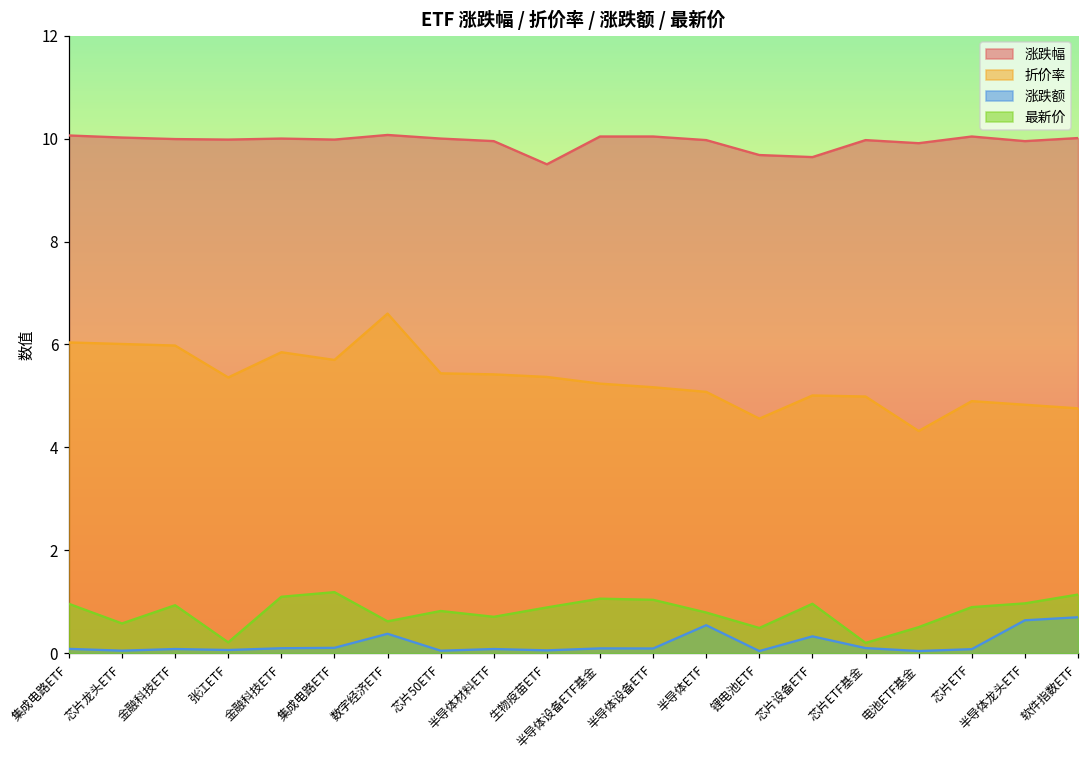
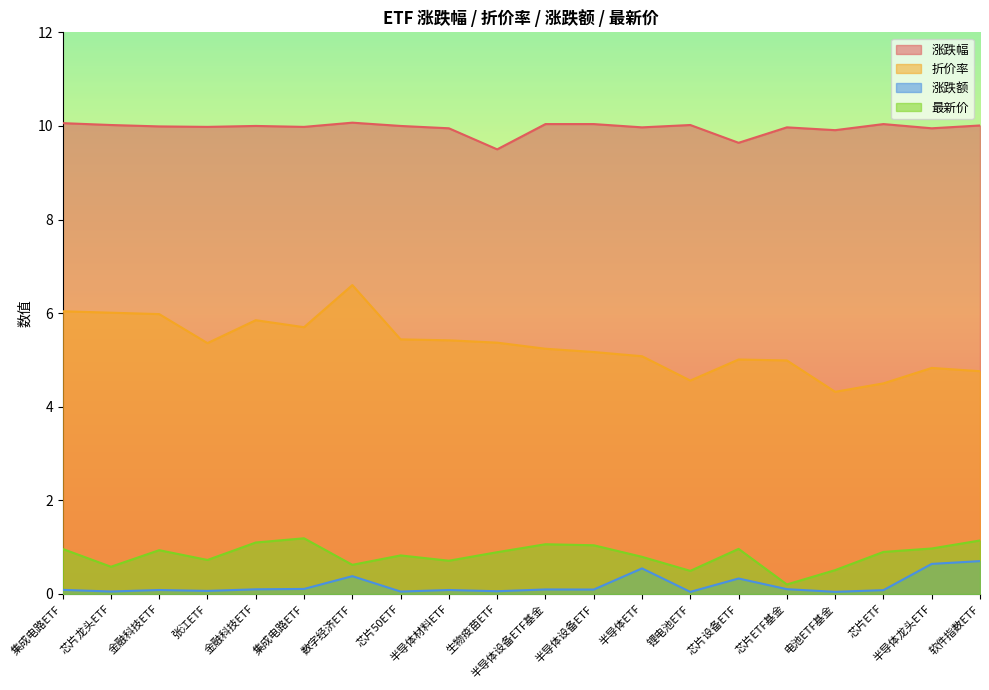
  {
    "涨跌幅": {
      "芯片龙头ETF": 10.0,
      "张江ETF": 10.0,
      "数字经济ETF": 10.1,
      "芯片50ETF": 10.0,
      "半导体材料ETF": 10.0,
      "生物疫苗ETF": 9.5,
      "半导体设备ETF基金": 10.0,
      "半导体设备ETF": 10.0,
      "半导体ETF": 10.0,
-     "锂电池ETF": 9.7,
+     "锂电池ETF": 10.0,
      "芯片设备ETF": 9.6,
      "芯片ETF基金": 10.0,
      "电池ETF基金": 9.9,
      "芯片ETF": 10.0,
      "半导体龙头ETF": 10.0,
      "软件指数ETF": 10.0
    },
    "折价率": {
      "芯片龙头ETF": 6.0,
      "张江ETF": 5.4,
      "数字经济ETF": 6.6,
      "芯片50ETF": 5.4,
      "半导体材料ETF": 5.4,
      "生物疫苗ETF": 5.4,
      "半导体设备ETF基金": 5.2,
      "半导体设备ETF": 5.2,
      "半导体ETF": 5.1,
      "锂电池ETF": 4.6,
      "芯片设备ETF": 5.0,
      "芯片ETF基金": 5.0,
      "电池ETF基金": 4.3,
-     "芯片ETF": 4.9,
+     "芯片ETF": 4.5,
      "半导体龙头ETF": 4.8,
      "软件指数ETF": 4.8
    },
    "涨跌额": {
      "芯片龙头ETF": 0.1,
      "张江ETF": 0.1,
      "数字经济ETF": 0.4,
      "芯片50ETF": 0.1,
      "半导体材料ETF": 0.1,
      "生物疫苗ETF": 0.1,
      "半导体设备ETF基金": 0.1,
      "半导体设备ETF": 0.1,
      "半导体ETF": 0.5,
      "锂电池ETF": 0.0,
      "芯片设备ETF": 0.3,
      "芯片ETF基金": 0.1,
      "电池ETF基金": 0.0,
      "芯片ETF": 0.1,
      "半导体龙头ETF": 0.6,
      "软件指数ETF": 0.7
    },
    "最新价": {
      "芯片龙头ETF": 0.6,
-     "张江ETF": 0.2,
+     "张江ETF": 0.7,
      "数字经济ETF": 0.6,
      "芯片50ETF": 0.8,
      "半导体材料ETF": 0.7,
      "生物疫苗ETF": 0.9,
      "半导体设备ETF基金": 1.1,
      "半导体设备ETF": 1.0,
      "半导体ETF": 0.8,
      "锂电池ETF": 0.5,
      "芯片设备ETF": 1.0,
      "芯片ETF基金": 0.2,
      "电池ETF基金": 0.5,
      "芯片ETF": 0.9,
      "半导体龙头ETF": 1.0,
      "软件指数ETF": 1.1
    }
  }
